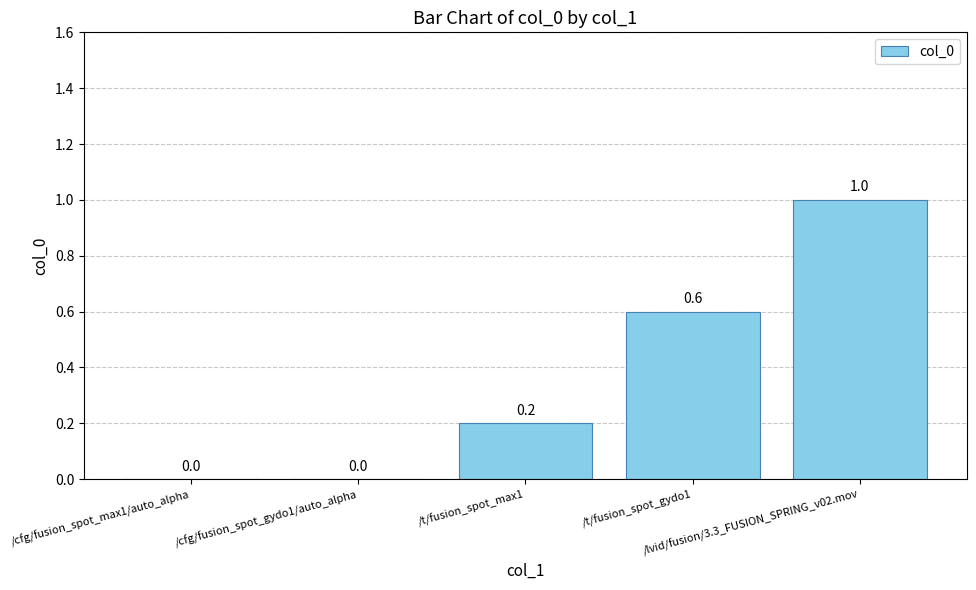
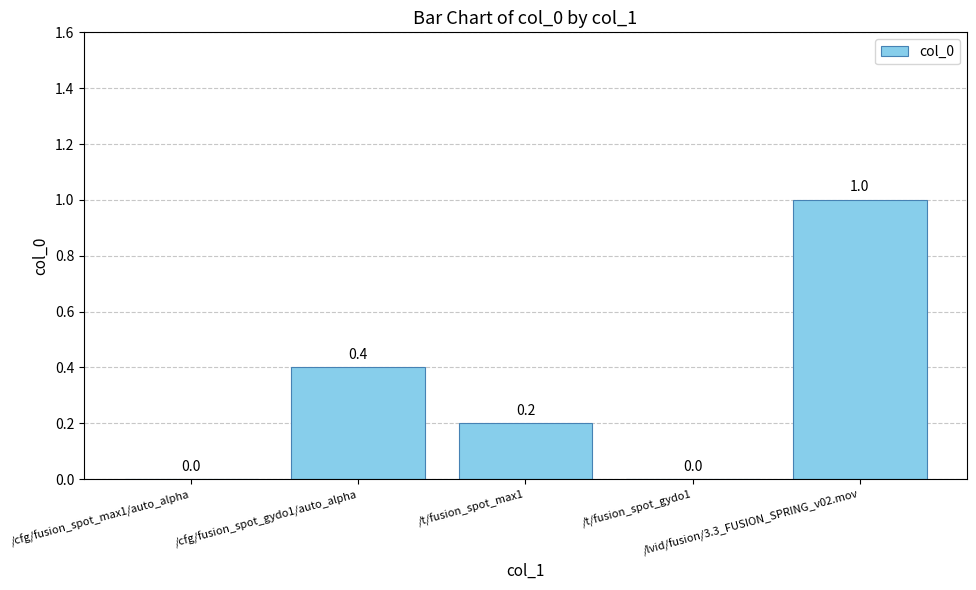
  {
    "/cfg/fusion_spot_max1/auto_alpha": 0.0,
-   "/cfg/fusion_spot_gydo1/auto_alpha": 0.0,
+   "/cfg/fusion_spot_gydo1/auto_alpha": 0.4,
    "/t/fusion_spot_max1": 0.2,
-   "/t/fusion_spot_gydo1": 0.6,
+   "/t/fusion_spot_gydo1": 0.0,
    "/lvid/fusion/3.3_FUSION_SPRING_v02.mov": 1.0
  }
